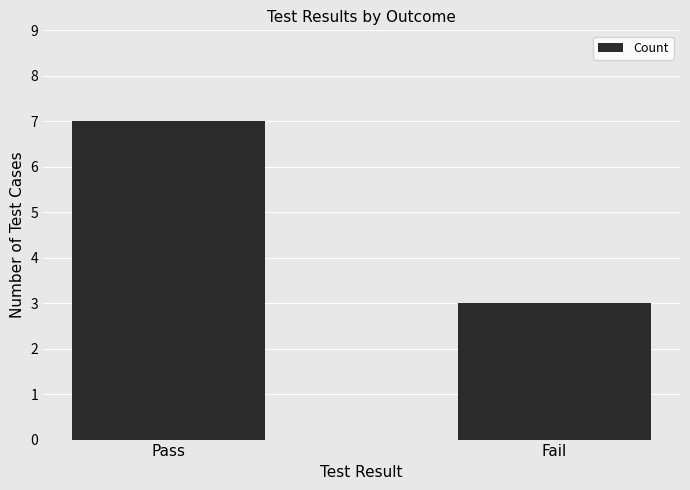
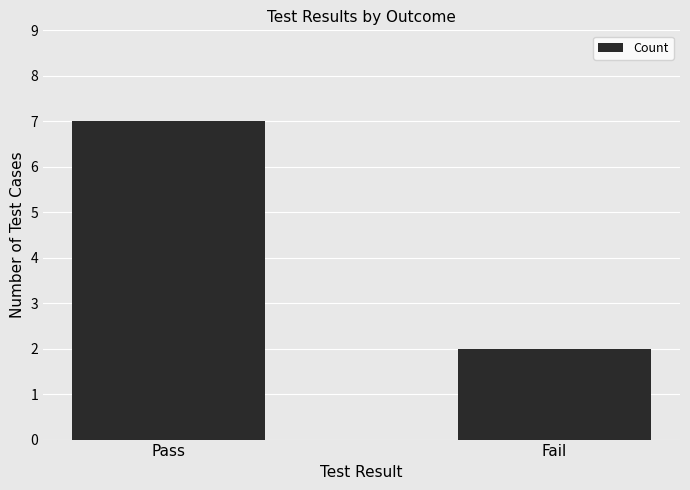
  {
    "Pass": 7,
-   "Fail": 3
+   "Fail": 2
  }
